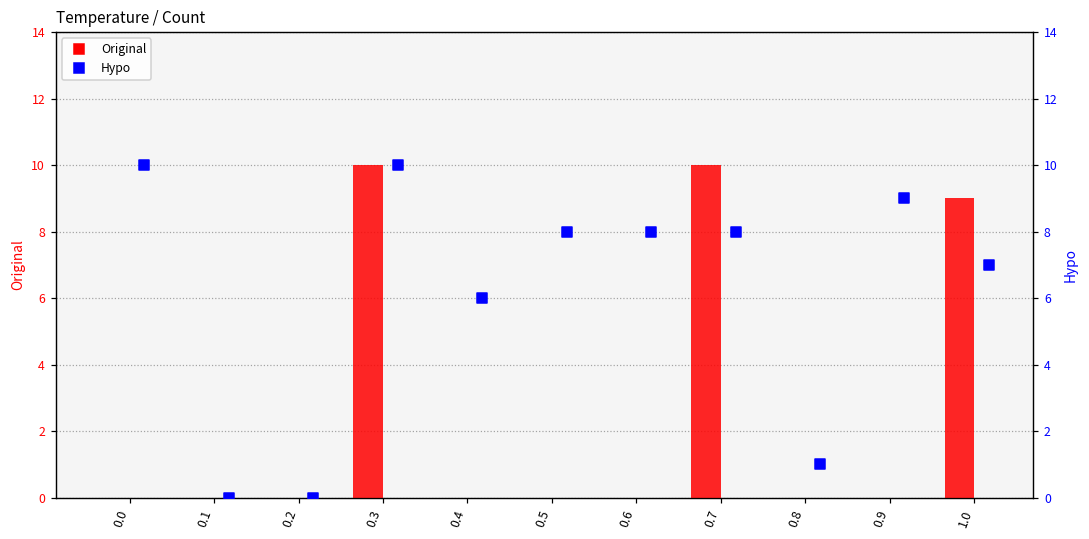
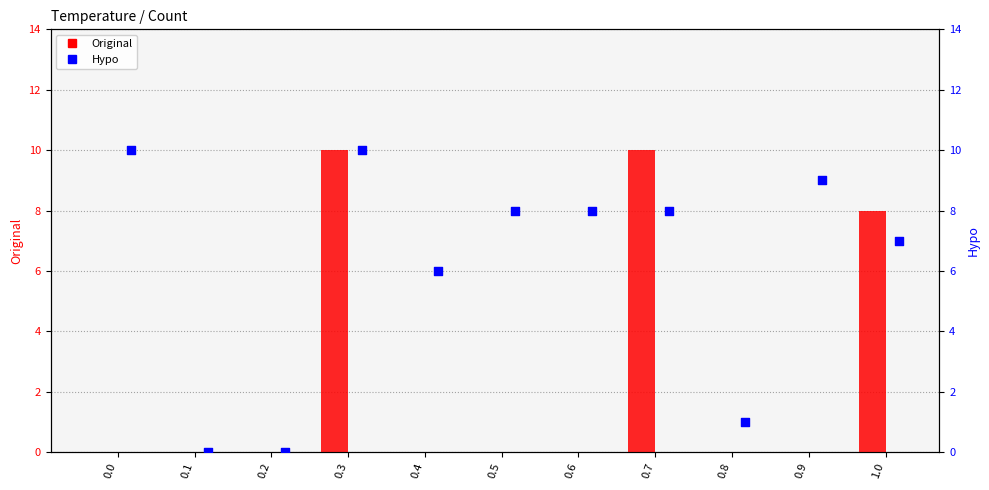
  {
    "Original": {
      "0.0": 0,
      "0.1": 0,
      "0.2": 0,
      "0.3": 10,
      "0.4": 0,
      "0.5": 0,
      "0.6": 0,
      "0.7": 10,
      "0.8": 0,
      "0.9": 0,
-     "1.0": 9
+     "1.0": 8
    }
  }
